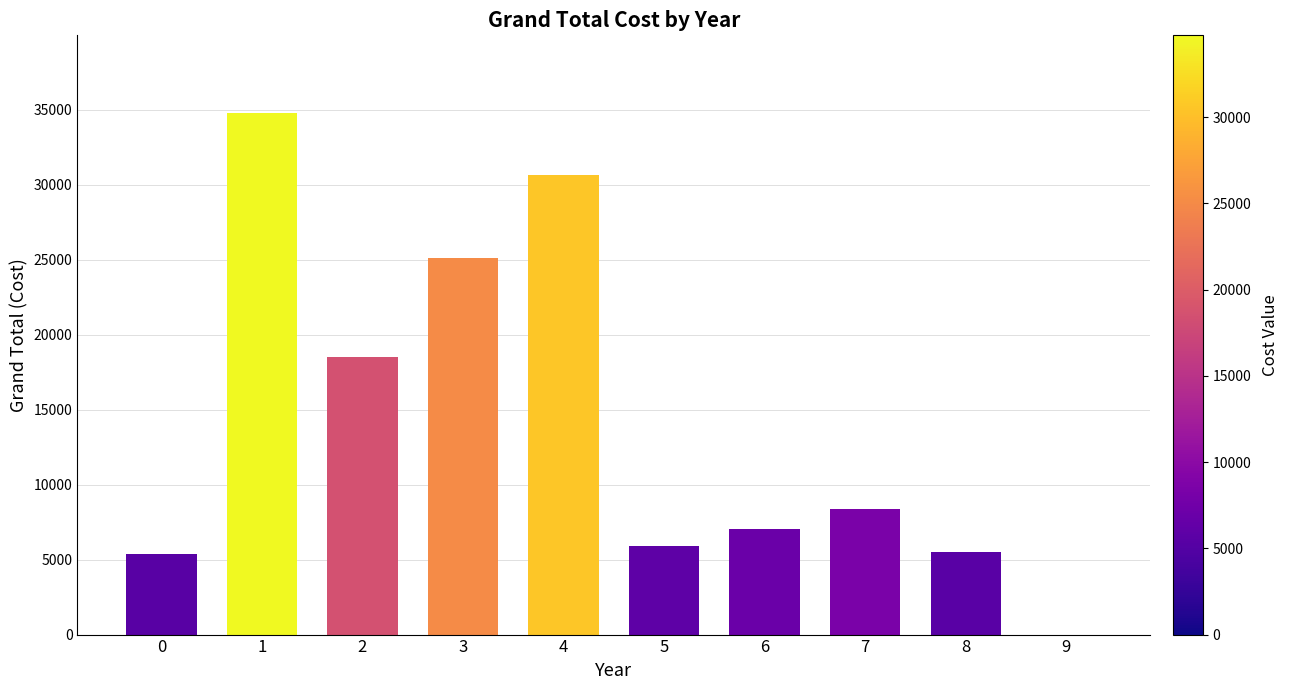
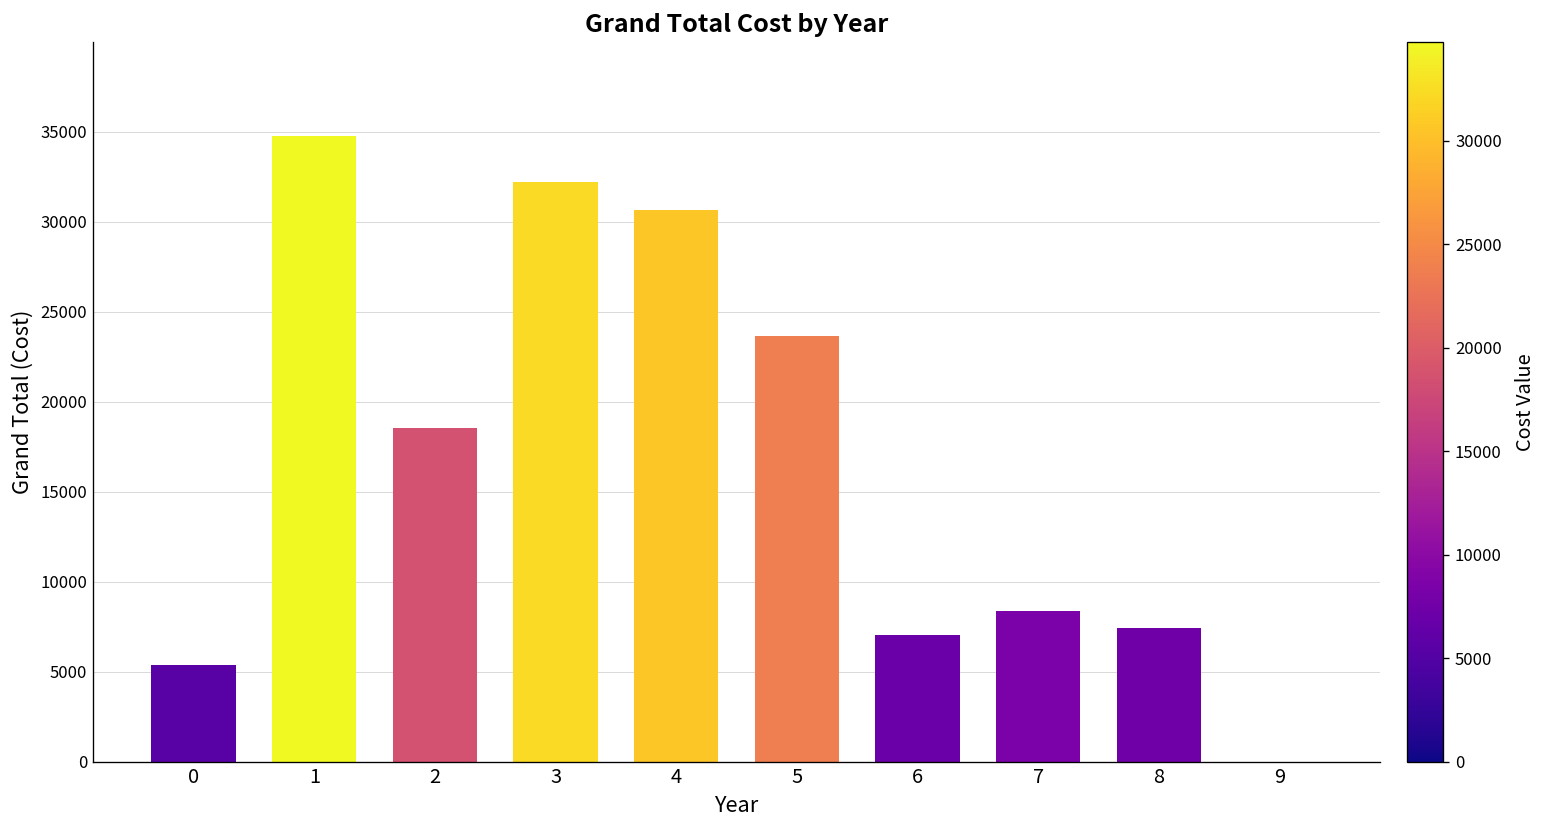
  {
    "0": 5400,
    "1": 34800,
    "2": 18500,
-   "3": 25100,
+   "3": 32200,
    "4": 30700,
-   "5": 5900,
+   "5": 23600,
    "6": 7100,
    "7": 8300,
-   "8": 5500,
+   "8": 7400,
    "9": 0
  }
